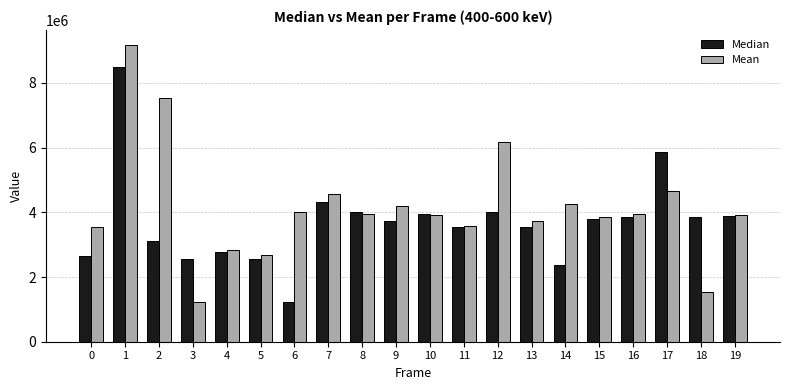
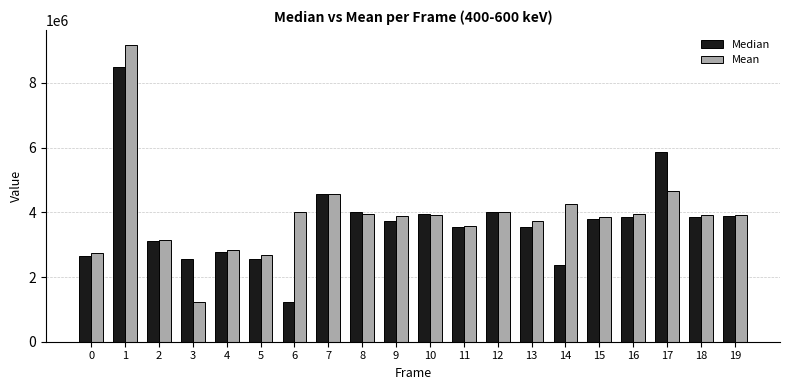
  {
    "Median": {
      "0": 2600000,
      "1": 8500000,
      "2": 3100000,
      "3": 2600000,
      "4": 2800000,
      "5": 2600000,
      "6": 1200000,
-     "7": 4300000,
+     "7": 4600000,
      "8": 4000000,
      "9": 3700000,
      "10": 3900000,
      "11": 3500000,
      "12": 4000000,
      "13": 3600000,
      "14": 2400000,
      "15": 3800000,
      "16": 3800000,
      "17": 5900000,
      "18": 3800000,
      "19": 3900000
    },
    "Mean": {
-     "0": 3500000,
+     "0": 2700000,
      "1": 9200000,
-     "2": 7500000,
+     "2": 3100000,
      "3": 1200000,
      "4": 2800000,
      "5": 2700000,
      "6": 4000000,
      "7": 4600000,
      "8": 4000000,
-     "9": 4200000,
+     "9": 3900000,
      "10": 3900000,
      "11": 3600000,
-     "12": 6200000,
+     "12": 4000000,
      "13": 3700000,
      "14": 4300000,
      "15": 3900000,
      "16": 3900000,
      "17": 4700000,
-     "18": 1600000,
+     "18": 3900000,
      "19": 3900000
    }
  }
